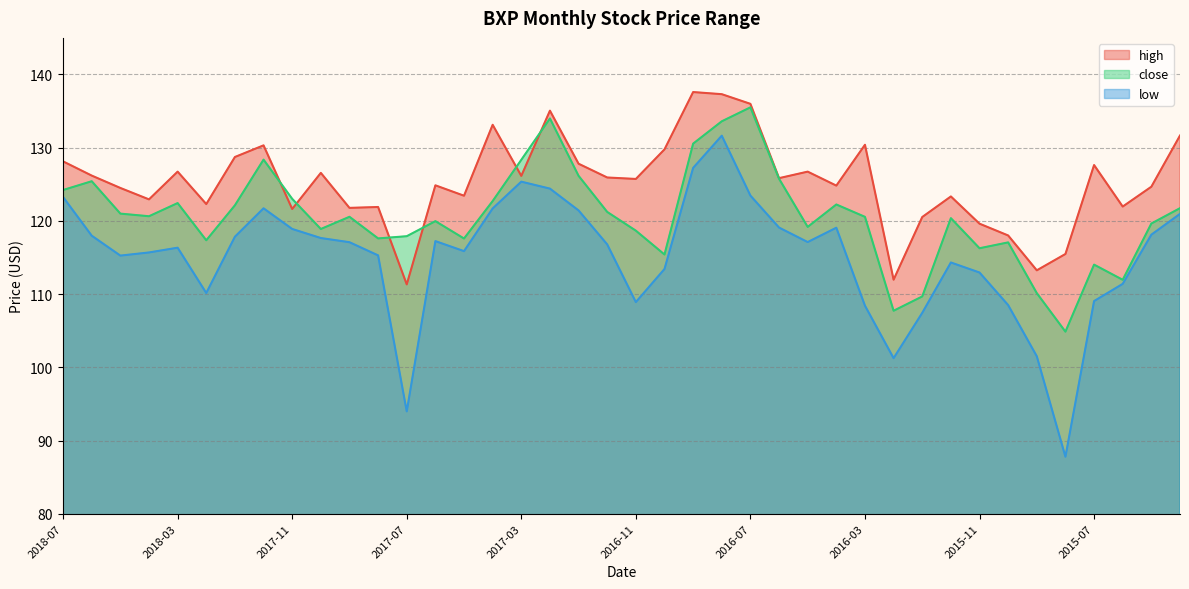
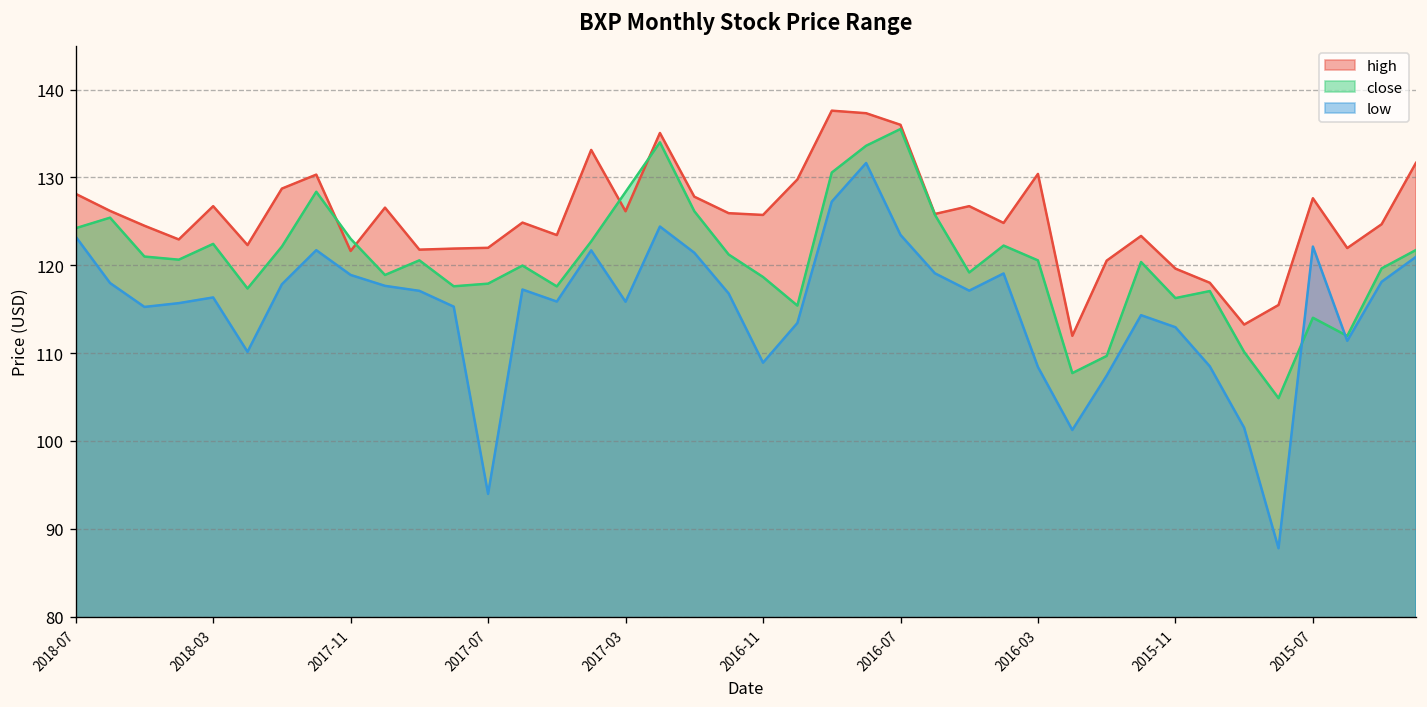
  {
    "high": {
      "2018-07": 128,
      "2018-03": 127,
      "2017-11": 122,
-     "2017-07": 111,
+     "2017-07": 122,
      "2017-03": 126,
      "2016-11": 126,
      "2016-07": 136,
      "2016-03": 130,
      "2015-11": 120,
      "2015-07": 128
    },
    "close": {
      "2018-07": 124,
      "2018-03": 122,
      "2017-11": 123,
      "2017-07": 118,
      "2017-03": 128,
      "2016-11": 119,
      "2016-07": 136,
      "2016-03": 121,
      "2015-11": 116,
      "2015-07": 114
    },
    "low": {
      "2018-07": 123,
      "2018-03": 116,
      "2017-11": 119,
      "2017-07": 94,
-     "2017-03": 125,
+     "2017-03": 116,
      "2016-11": 109,
      "2016-07": 123,
      "2016-03": 108,
      "2015-11": 113,
-     "2015-07": 109
+     "2015-07": 122
    }
  }
